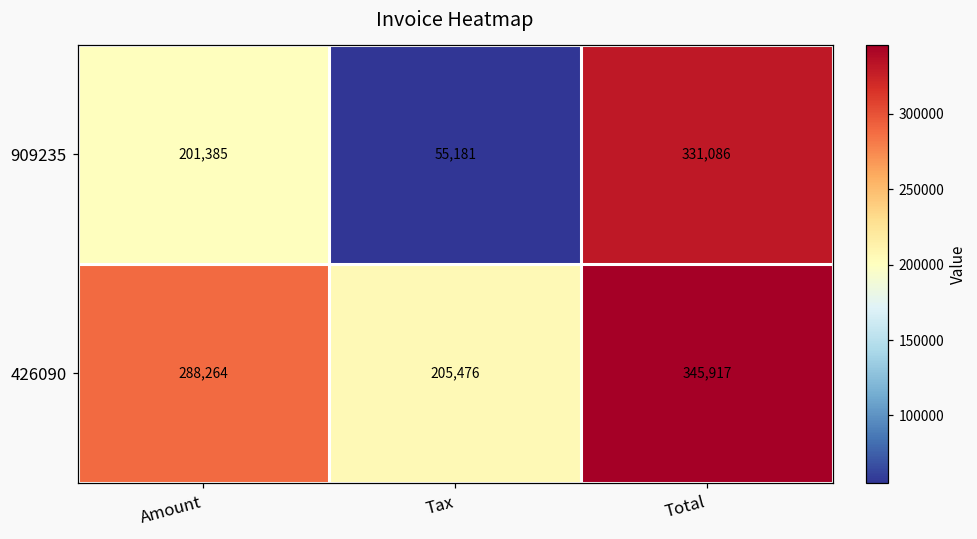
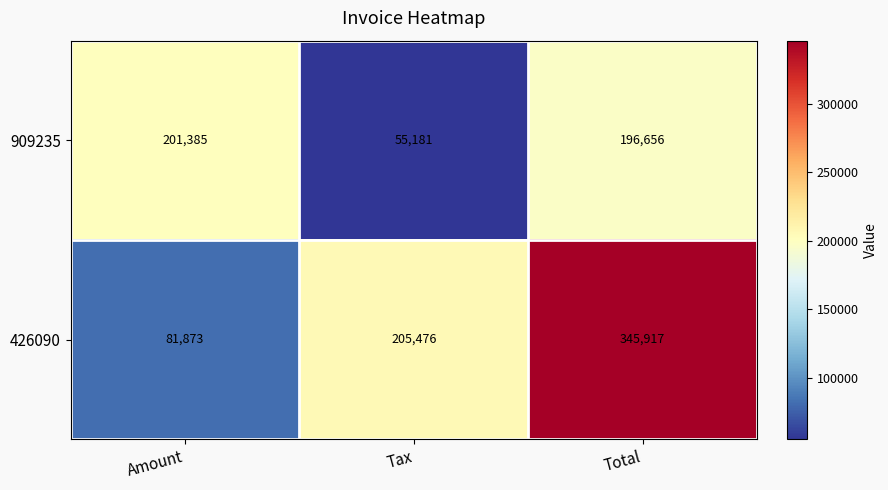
  {
    "909235": {
      "Amount": "201,385",
      "Tax": "55,181",
-     "Total": "331,086"
+     "Total": "196,656"
    },
    "426090": {
-     "Amount": "288,264",
+     "Amount": "81,873",
      "Tax": "205,476",
      "Total": "345,917"
    }
  }
